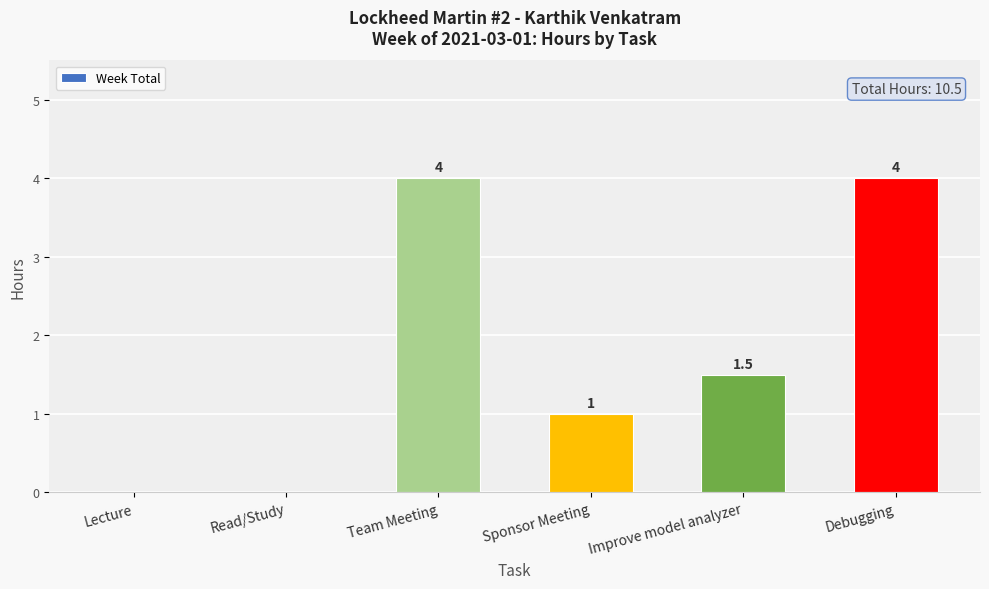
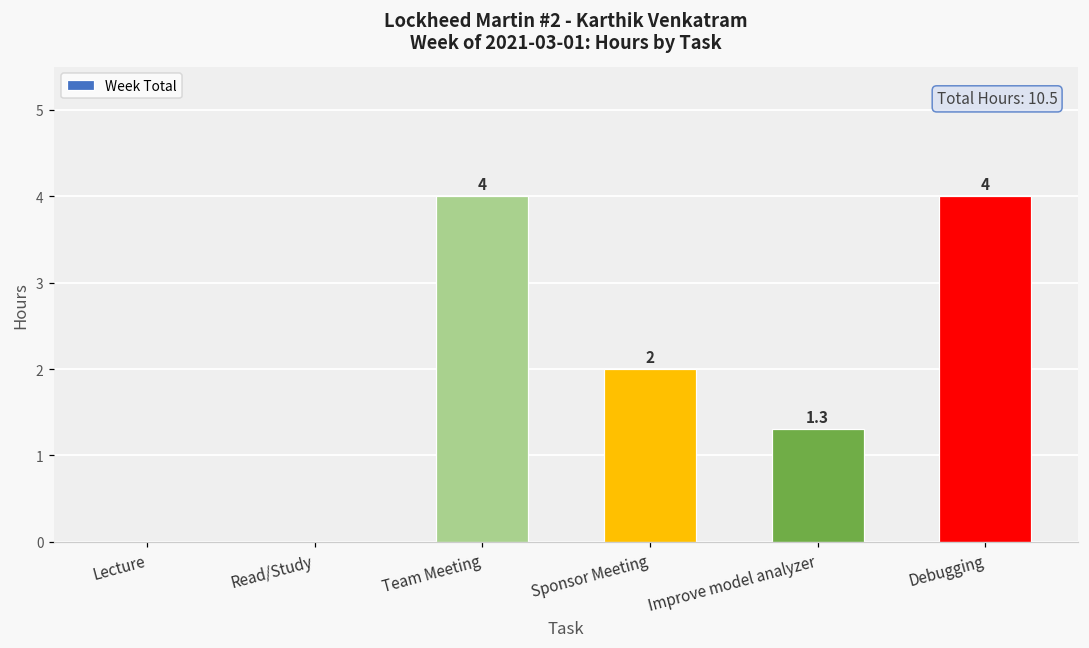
  {
    "Team Meeting": 4,
-   "Sponsor Meeting": 1,
-   "Improve model analyzer": 1.5,
+   "Sponsor Meeting": 2,
+   "Improve model analyzer": 1.3,
    "Debugging": 4
  }
